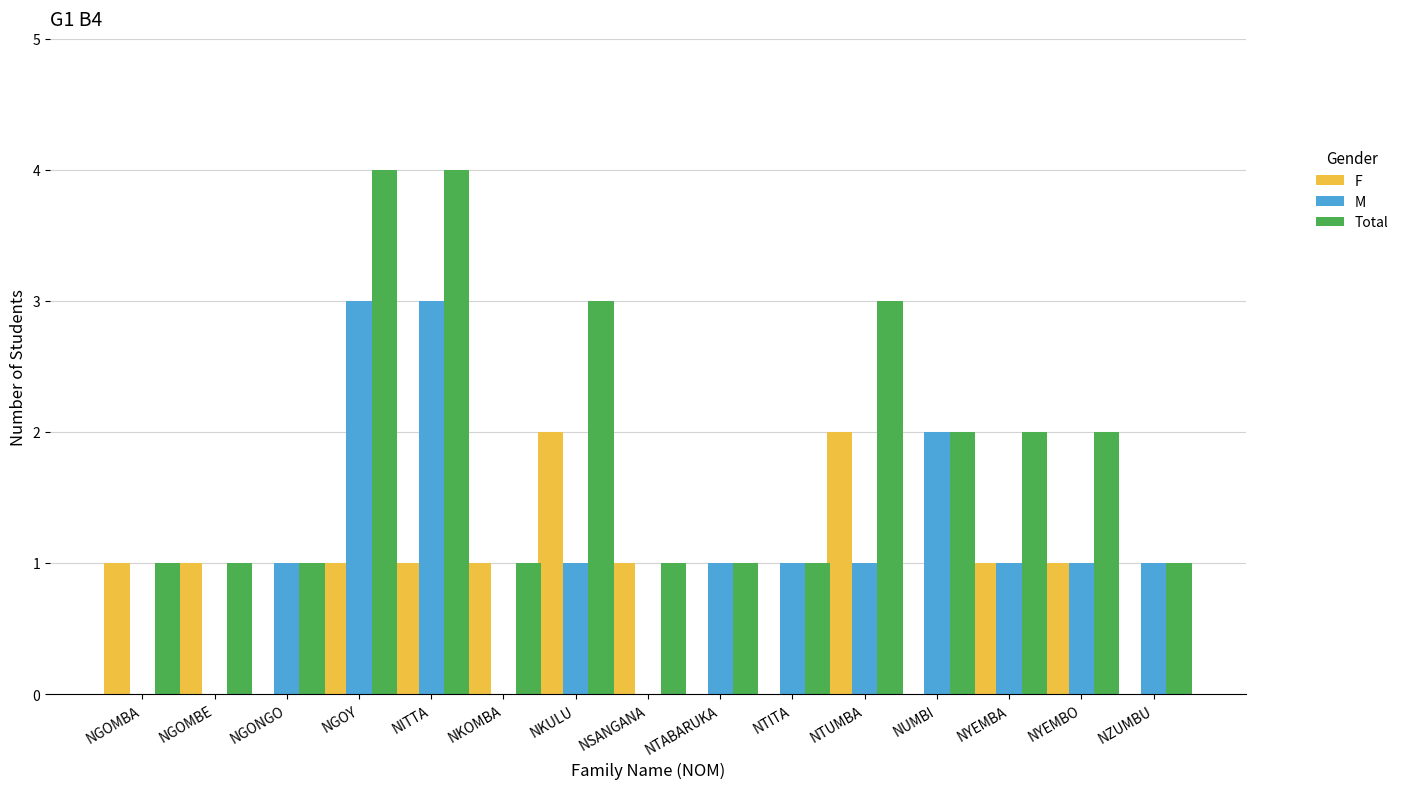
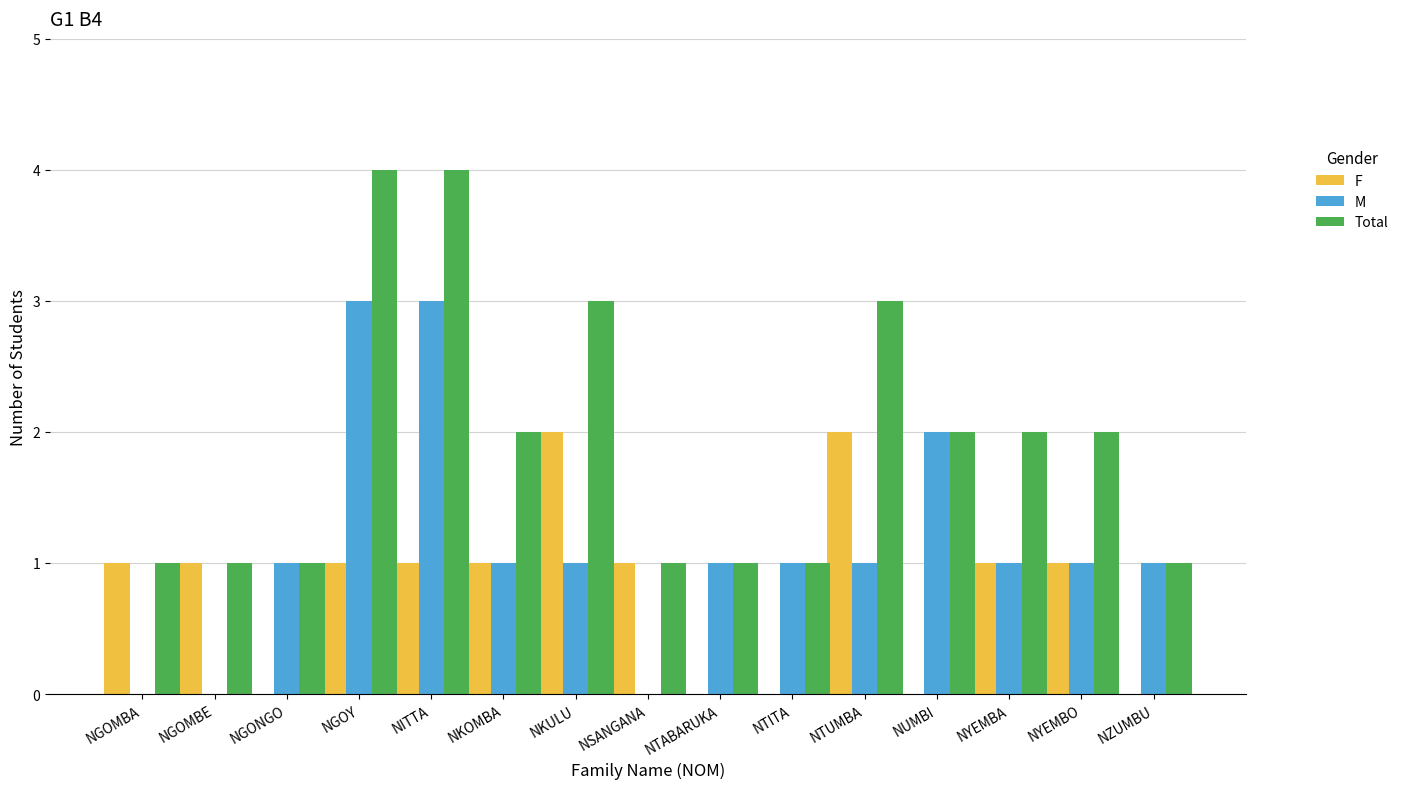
  {
    "F": {
      "NGOMBA": 1,
      "NGOMBE": 1,
      "NGONGO": 0,
      "NGOY": 1,
      "NITTA": 1,
      "NKOMBA": 1,
      "NKULU": 2,
      "NSANGANA": 1,
      "NTABARUKA": 0,
      "NTITA": 0,
      "NTUMBA": 2,
      "NUMBI": 0,
      "NYEMBA": 1,
      "NYEMBO": 1,
      "NZUMBU": 0
    },
    "M": {
      "NGOMBA": 0,
      "NGOMBE": 0,
      "NGONGO": 1,
      "NGOY": 3,
      "NITTA": 3,
-     "NKOMBA": 0,
+     "NKOMBA": 1,
      "NKULU": 1,
      "NSANGANA": 0,
      "NTABARUKA": 1,
      "NTITA": 1,
      "NTUMBA": 1,
      "NUMBI": 2,
      "NYEMBA": 1,
      "NYEMBO": 1,
      "NZUMBU": 1
    },
    "Total": {
      "NGOMBA": 1,
      "NGOMBE": 1,
      "NGONGO": 1,
      "NGOY": 4,
      "NITTA": 4,
-     "NKOMBA": 1,
+     "NKOMBA": 2,
      "NKULU": 3,
      "NSANGANA": 1,
      "NTABARUKA": 1,
      "NTITA": 1,
      "NTUMBA": 3,
      "NUMBI": 2,
      "NYEMBA": 2,
      "NYEMBO": 2,
      "NZUMBU": 1
    }
  }
